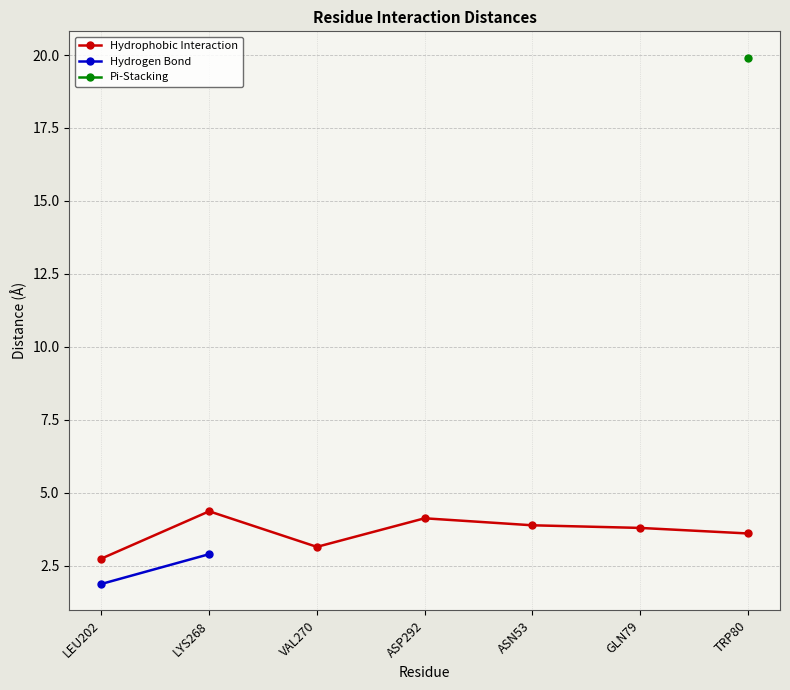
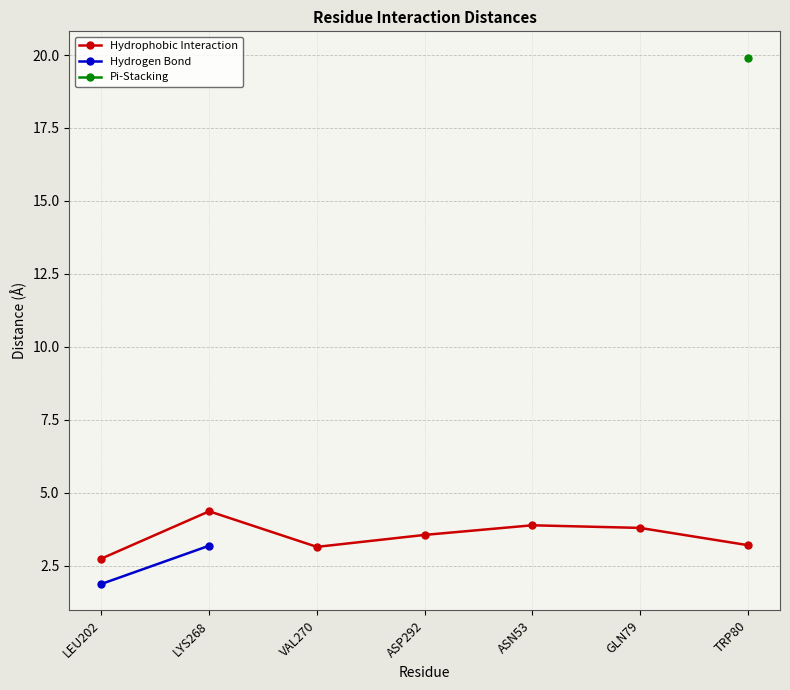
  {
    "Hydrophobic Interaction": {
      "LEU202": 2.7,
      "LYS268": 4.4,
      "VAL270": 3.1,
-     "ASP292": 4.1,
+     "ASP292": 3.6,
      "ASN53": 3.9,
      "GLN79": 3.8,
-     "TRP80": 3.6
+     "TRP80": 3.2
    },
    "Hydrogen Bond": {
      "LEU202": 1.9,
-     "LYS268": 2.9
+     "LYS268": 3.2
    },
    "Pi-Stacking": {
      "TRP80": 19.9
    }
  }
